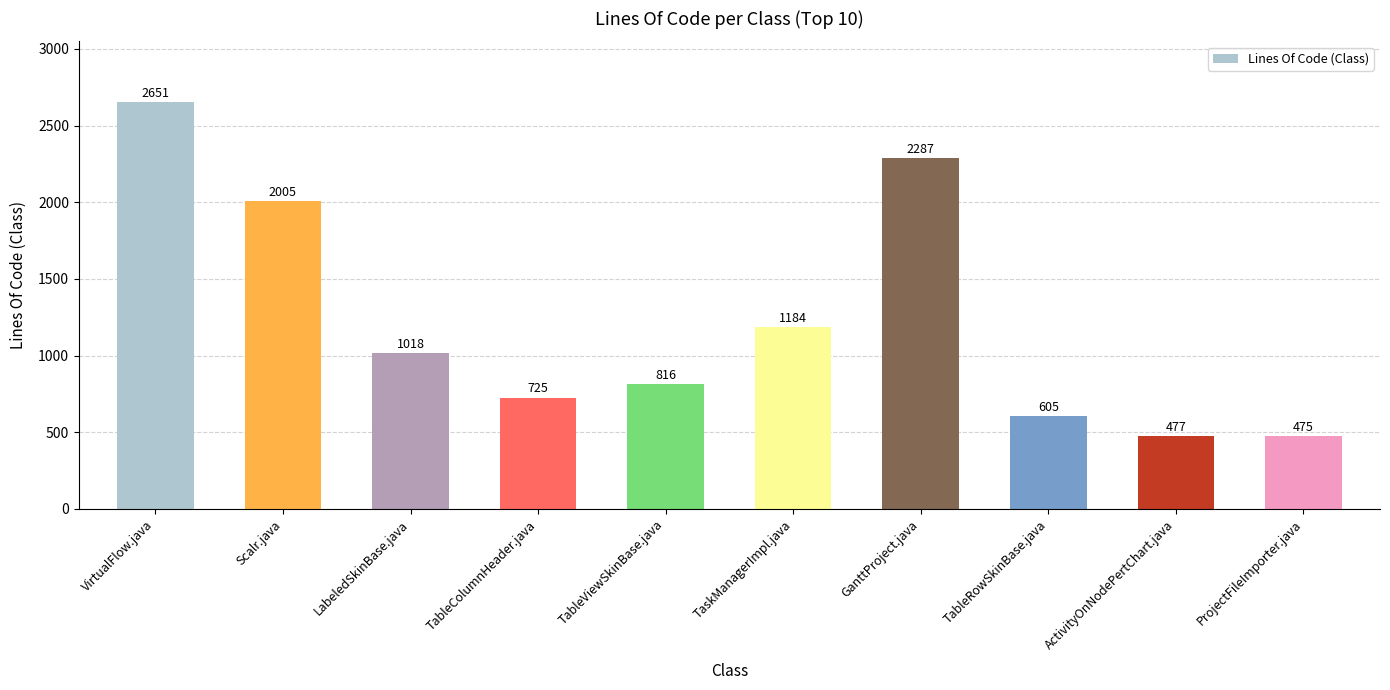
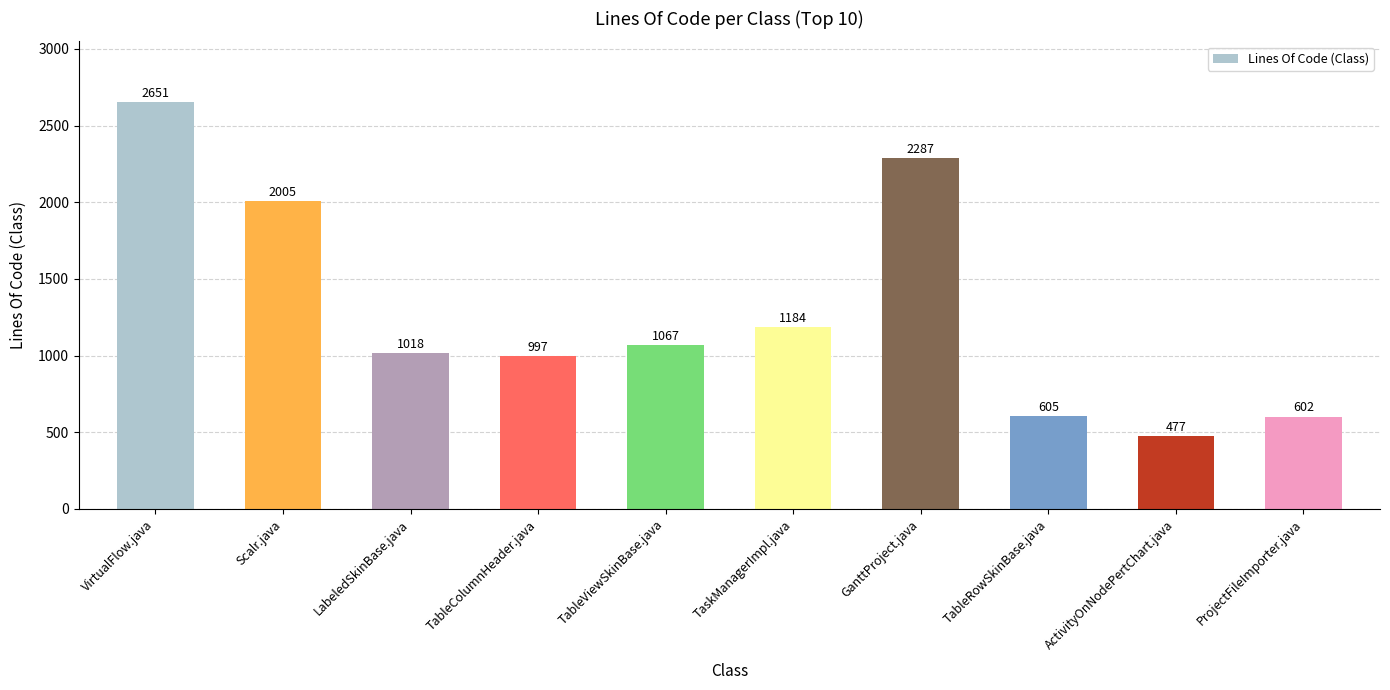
  {
    "VirtualFlow.java": 2651,
    "Scalr.java": 2005,
    "LabeledSkinBase.java": 1018,
-   "TableColumnHeader.java": 725,
-   "TableViewSkinBase.java": 816,
+   "TableColumnHeader.java": 997,
+   "TableViewSkinBase.java": 1067,
    "TaskManagerImpl.java": 1184,
    "GanttProject.java": 2287,
    "TableRowSkinBase.java": 605,
    "ActivityOnNodePertChart.java": 477,
-   "ProjectFileImporter.java": 475
+   "ProjectFileImporter.java": 602
  }
